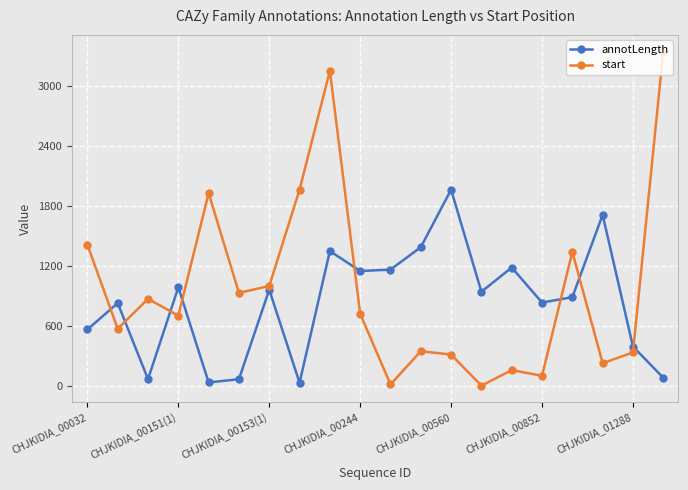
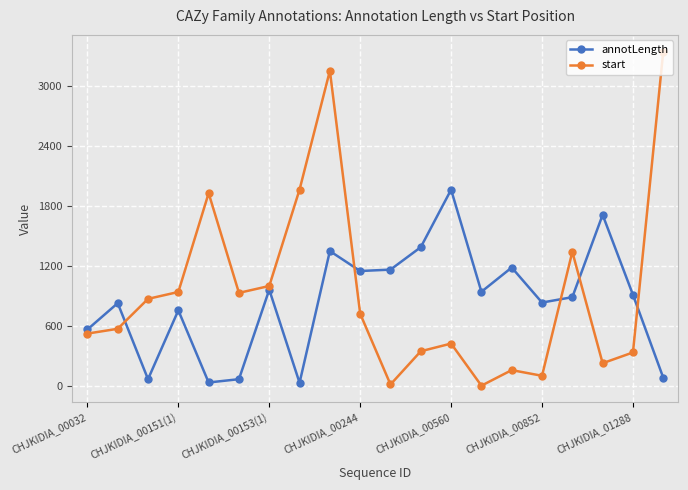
  {
    "annotLength": {
      "CHJKIDIA_00032": 600,
-     "CHJKIDIA_00151(1)": 1000,
+     "CHJKIDIA_00151(1)": 800,
      "CHJKIDIA_00153(1)": 1000,
      "CHJKIDIA_00244": 1200,
      "CHJKIDIA_00560": 2000,
      "CHJKIDIA_00852": 800,
-     "CHJKIDIA_01288": 400
+     "CHJKIDIA_01288": 900
    },
    "start": {
-     "CHJKIDIA_00032": 1400,
-     "CHJKIDIA_00151(1)": 700,
+     "CHJKIDIA_00032": 500,
+     "CHJKIDIA_00151(1)": 900,
      "CHJKIDIA_00153(1)": 1000,
      "CHJKIDIA_00244": 700,
-     "CHJKIDIA_00560": 300,
+     "CHJKIDIA_00560": 400,
      "CHJKIDIA_00852": 100,
      "CHJKIDIA_01288": 300
    }
  }
